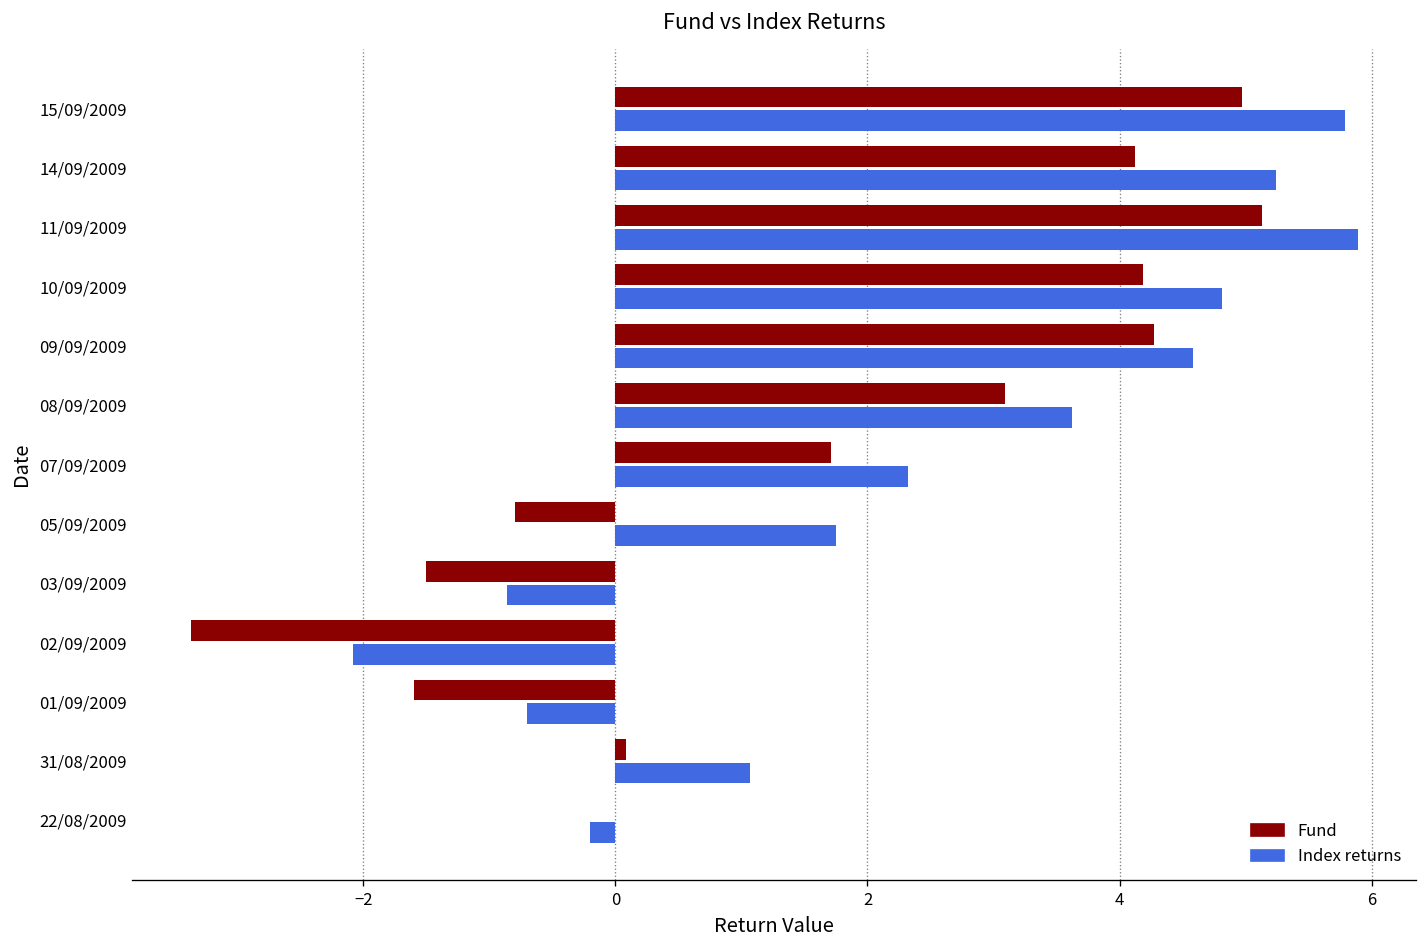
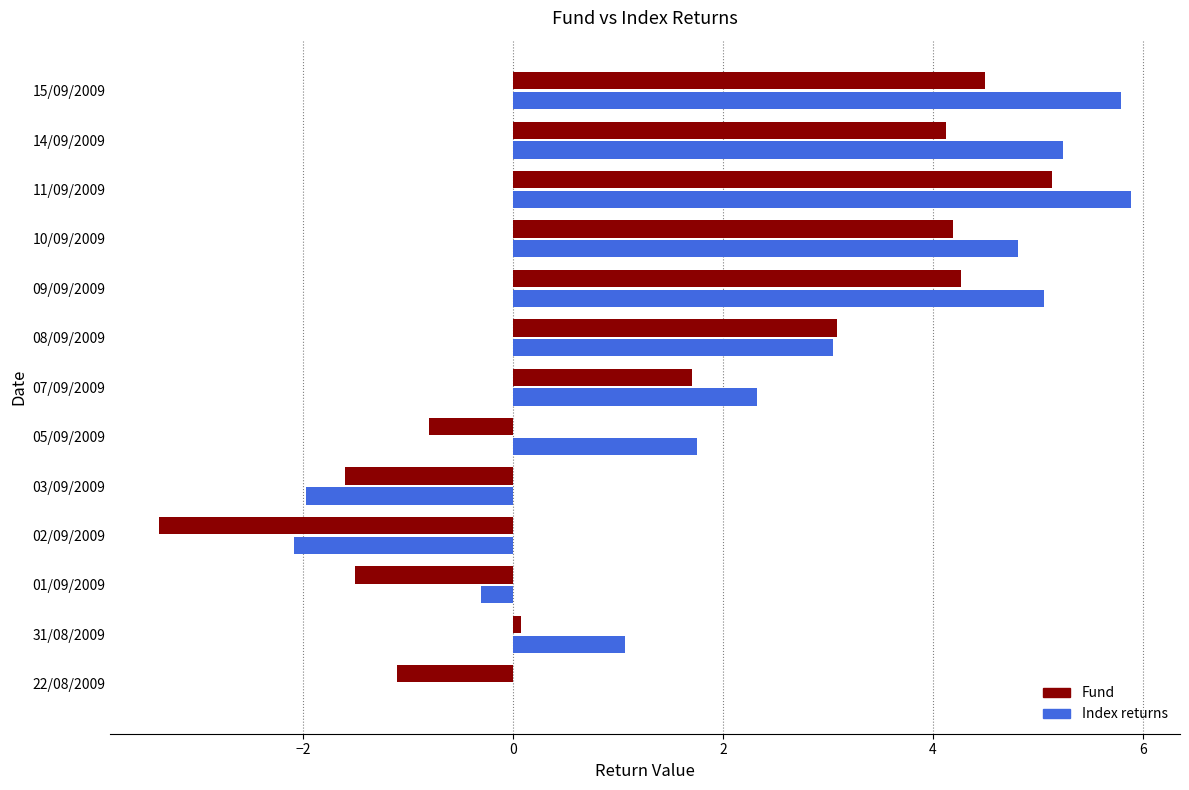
  {
    "Fund": {
-     "15/09/2009": 4.97,
+     "15/09/2009": 4.50,
      "14/09/2009": 4.12,
      "11/09/2009": 5.13,
      "10/09/2009": 4.19,
      "09/09/2009": 4.27,
      "08/09/2009": 3.09,
      "07/09/2009": 1.71,
      "05/09/2009": -0.80,
-     "03/09/2009": -1.50,
+     "03/09/2009": -1.60,
      "02/09/2009": -3.37,
-     "01/09/2009": -1.60,
+     "01/09/2009": -1.50,
      "31/08/2009": 0.08,
-     "22/08/2009": 0.00
+     "22/08/2009": -1.10
    },
    "Index returns": {
      "15/09/2009": 5.79,
      "14/09/2009": 5.24,
      "11/09/2009": 5.89,
      "10/09/2009": 4.81,
-     "09/09/2009": 4.58,
-     "08/09/2009": 3.62,
+     "09/09/2009": 5.06,
+     "08/09/2009": 3.05,
      "07/09/2009": 2.32,
      "05/09/2009": 1.75,
-     "03/09/2009": -0.86,
+     "03/09/2009": -1.97,
      "02/09/2009": -2.08,
-     "01/09/2009": -0.70,
+     "01/09/2009": -0.30,
      "31/08/2009": 1.07,
-     "22/08/2009": -0.20
+     "22/08/2009": 0.00
    }
  }
